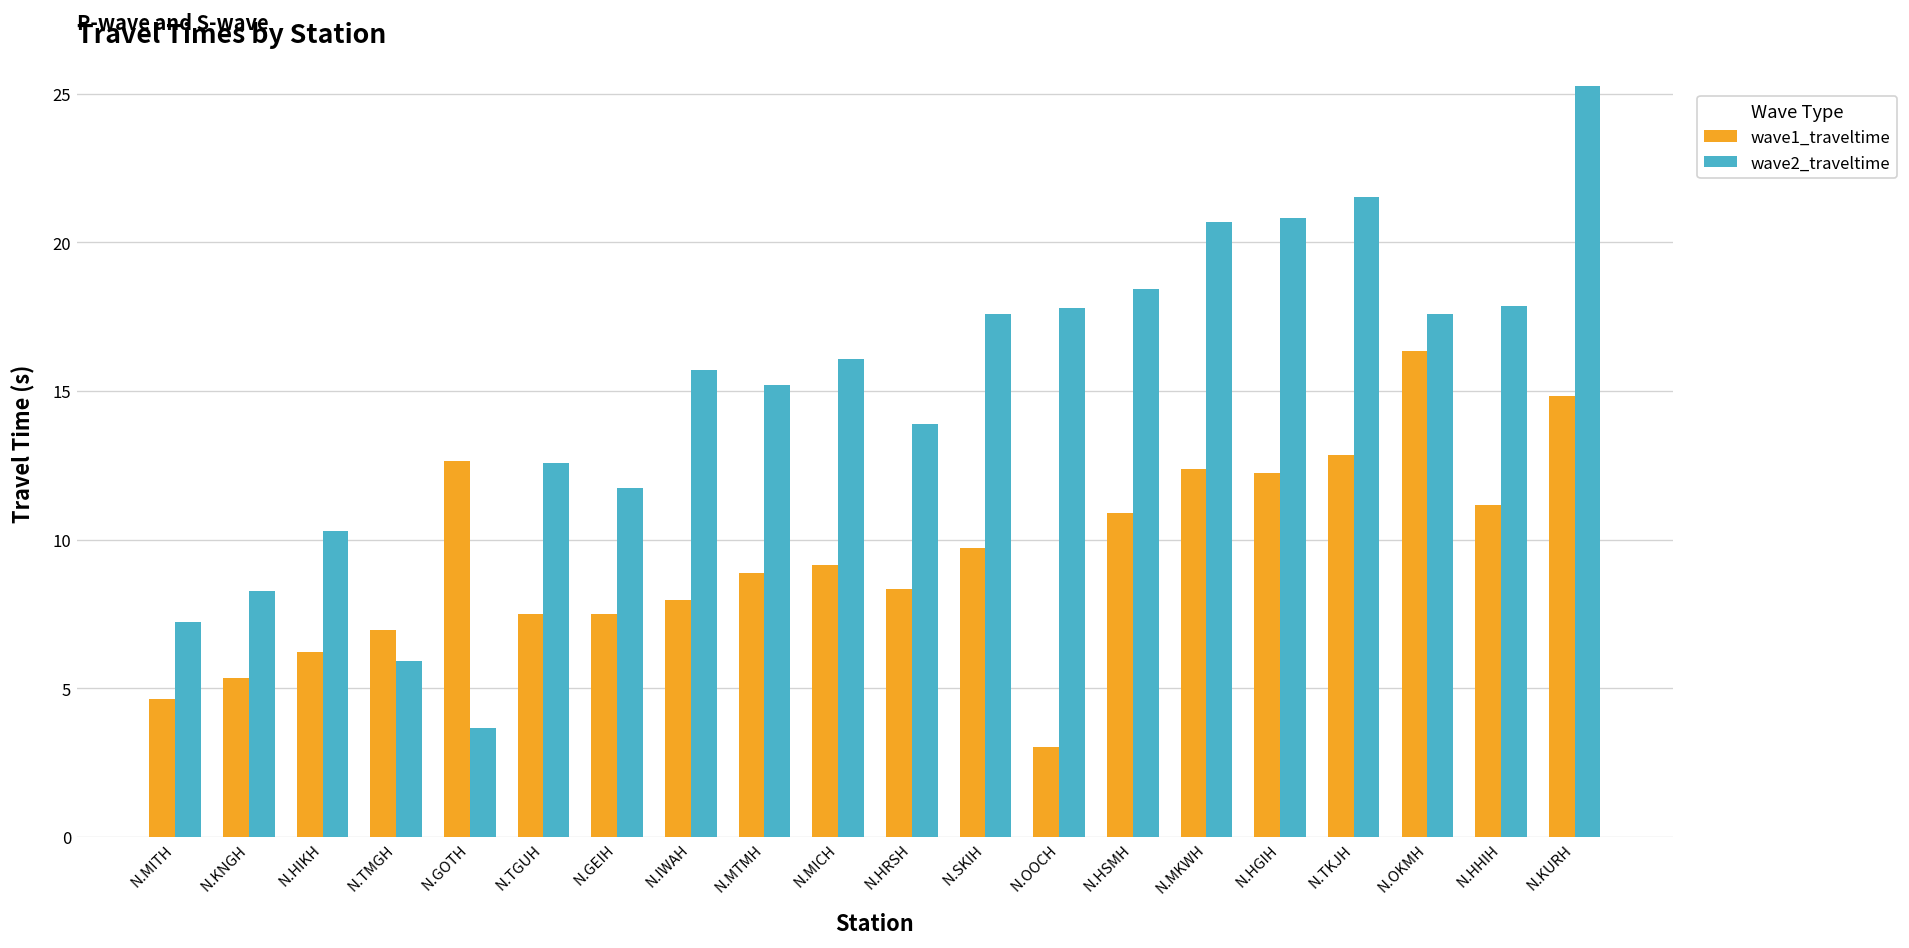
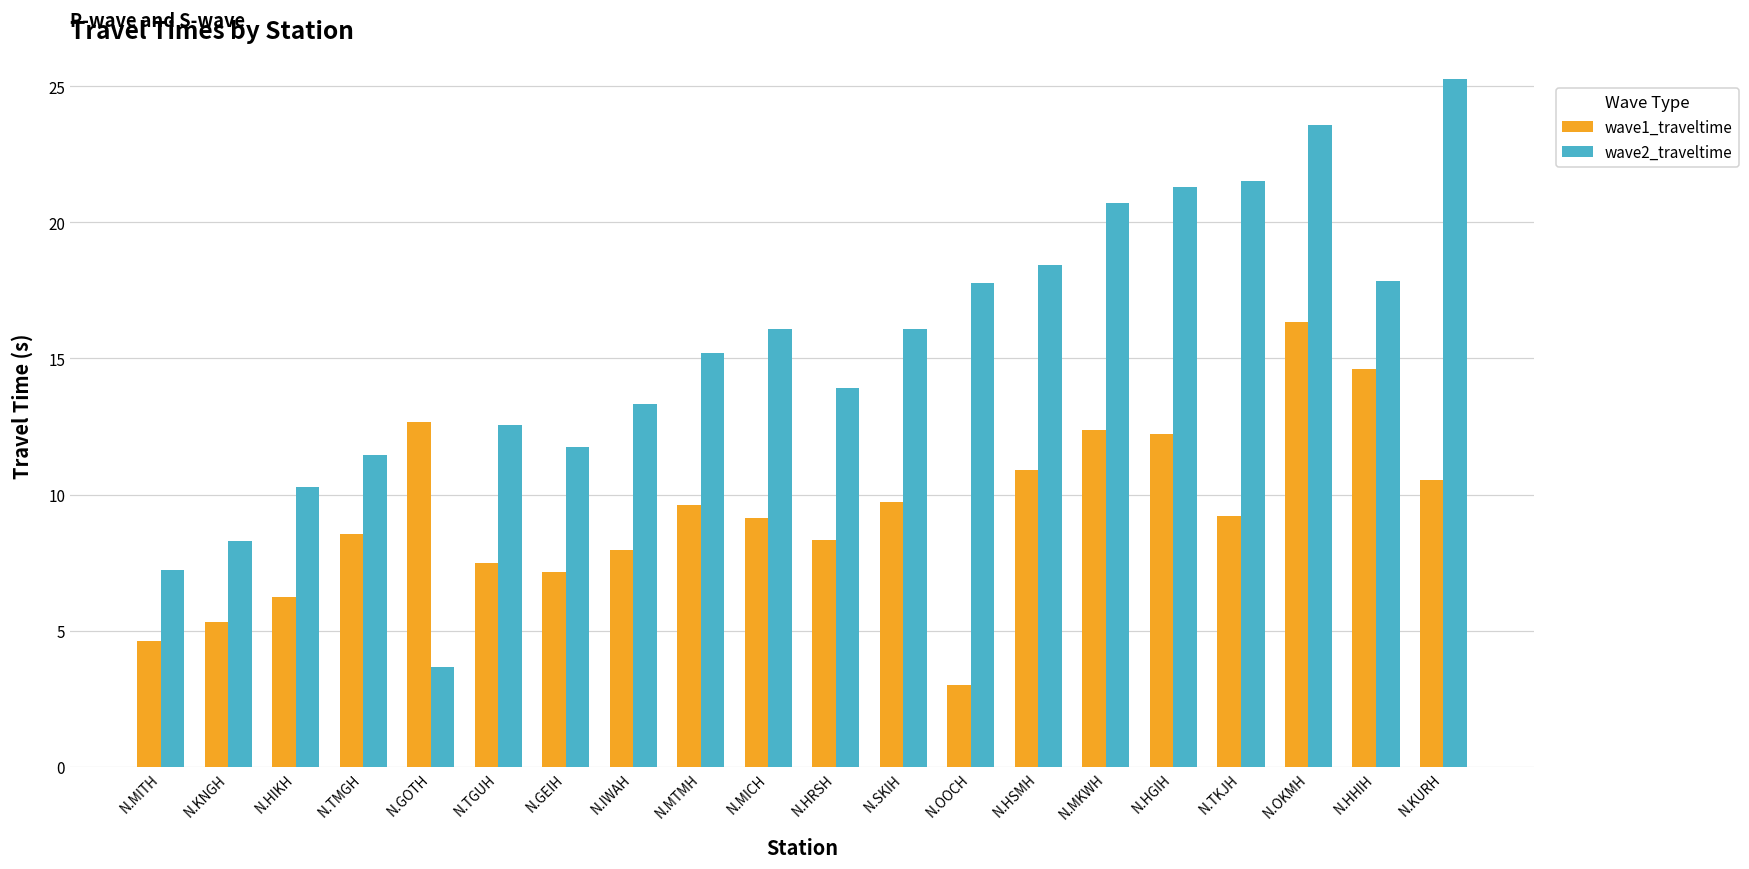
  {
    "wave1_traveltime": {
      "N.MITH": 4.6,
      "N.KNGH": 5.3,
      "N.HIKH": 6.2,
-     "N.TMGH": 7.0,
+     "N.TMGH": 8.6,
      "N.GOTH": 12.7,
      "N.TGUH": 7.5,
-     "N.GEIH": 7.5,
+     "N.GEIH": 7.2,
      "N.IWAH": 8.0,
-     "N.MTMH": 8.9,
+     "N.MTMH": 9.6,
      "N.MICH": 9.2,
      "N.HRSH": 8.3,
      "N.SKIH": 9.7,
      "N.OOCH": 3.0,
      "N.HSMH": 10.9,
      "N.MKWH": 12.4,
      "N.HGIH": 12.2,
-     "N.TKJH": 12.9,
+     "N.TKJH": 9.2,
      "N.OKMH": 16.3,
-     "N.HHIH": 11.2,
-     "N.KURH": 14.8
+     "N.HHIH": 14.6,
+     "N.KURH": 10.5
    },
    "wave2_traveltime": {
      "N.MITH": 7.2,
      "N.KNGH": 8.3,
      "N.HIKH": 10.3,
-     "N.TMGH": 5.9,
+     "N.TMGH": 11.5,
      "N.GOTH": 3.7,
      "N.TGUH": 12.6,
      "N.GEIH": 11.7,
-     "N.IWAH": 15.7,
+     "N.IWAH": 13.3,
      "N.MTMH": 15.2,
      "N.MICH": 16.1,
      "N.HRSH": 13.9,
-     "N.SKIH": 17.6,
+     "N.SKIH": 16.1,
      "N.OOCH": 17.8,
      "N.HSMH": 18.4,
      "N.MKWH": 20.7,
-     "N.HGIH": 20.8,
+     "N.HGIH": 21.3,
      "N.TKJH": 21.5,
-     "N.OKMH": 17.6,
+     "N.OKMH": 23.6,
      "N.HHIH": 17.9,
      "N.KURH": 25.3
    }
  }
